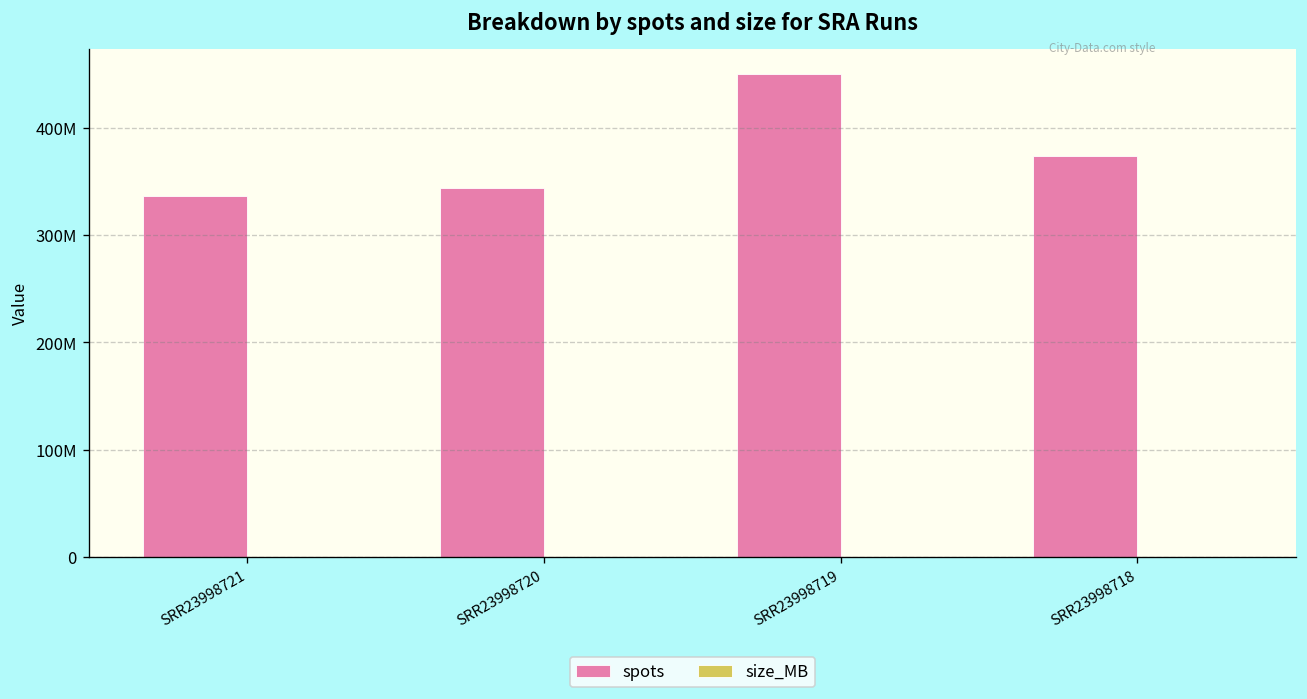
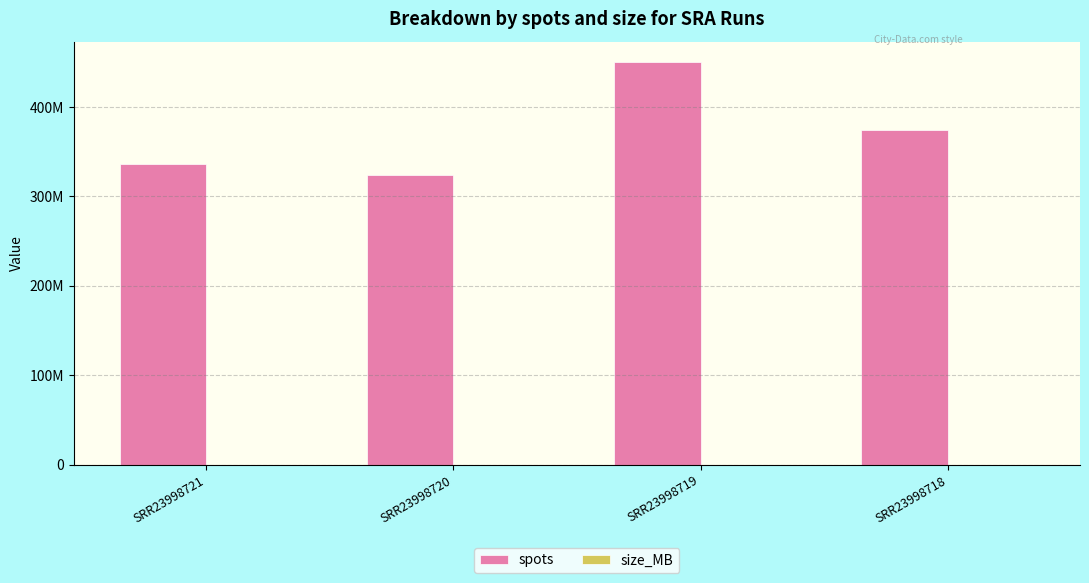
  {
    "spots": {
      "SRR23998721": 340000000,
-     "SRR23998720": 340000000,
+     "SRR23998720": 320000000,
      "SRR23998719": 450000000,
      "SRR23998718": 370000000
    }
  }
